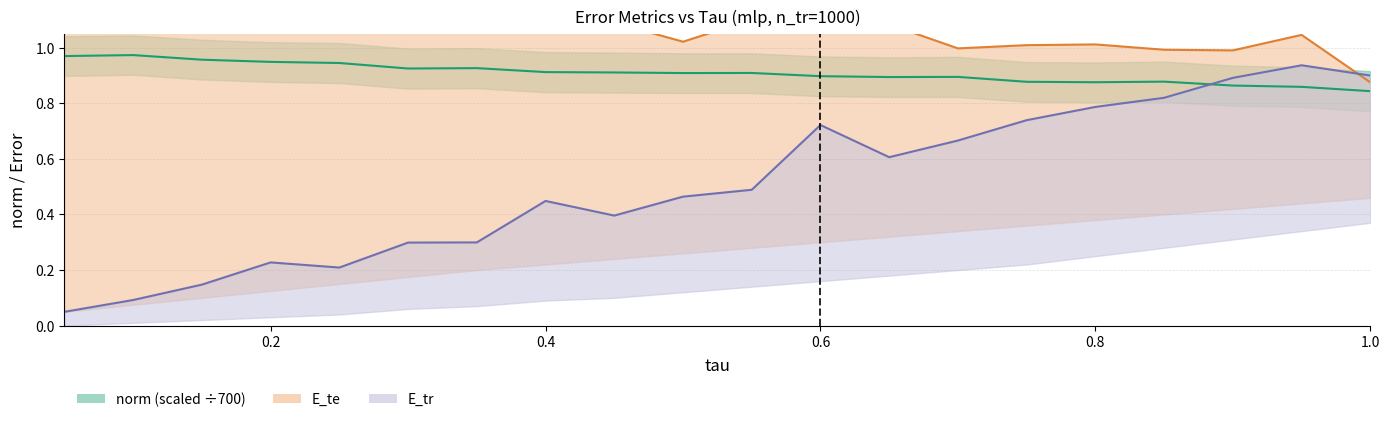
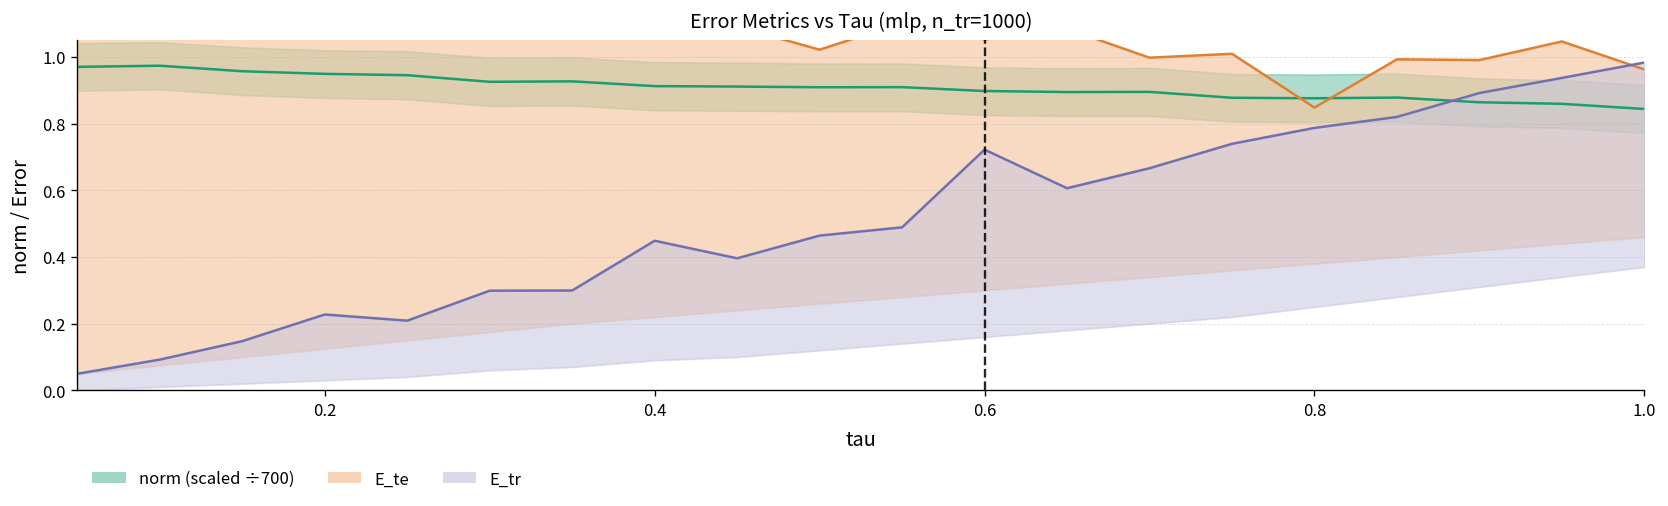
  {
    "E_te": {
      "0.6": 1.05,
-     "0.8": 1.01,
-     "1.0": 0.88
+     "0.8": 0.85,
+     "1.0": 0.96
    },
    "E_tr": {
      "0.2": 0.23,
      "0.4": 0.45,
      "0.6": 0.72,
      "0.8": 0.79,
-     "1.0": 0.90
+     "1.0": 0.98
    }
  }
